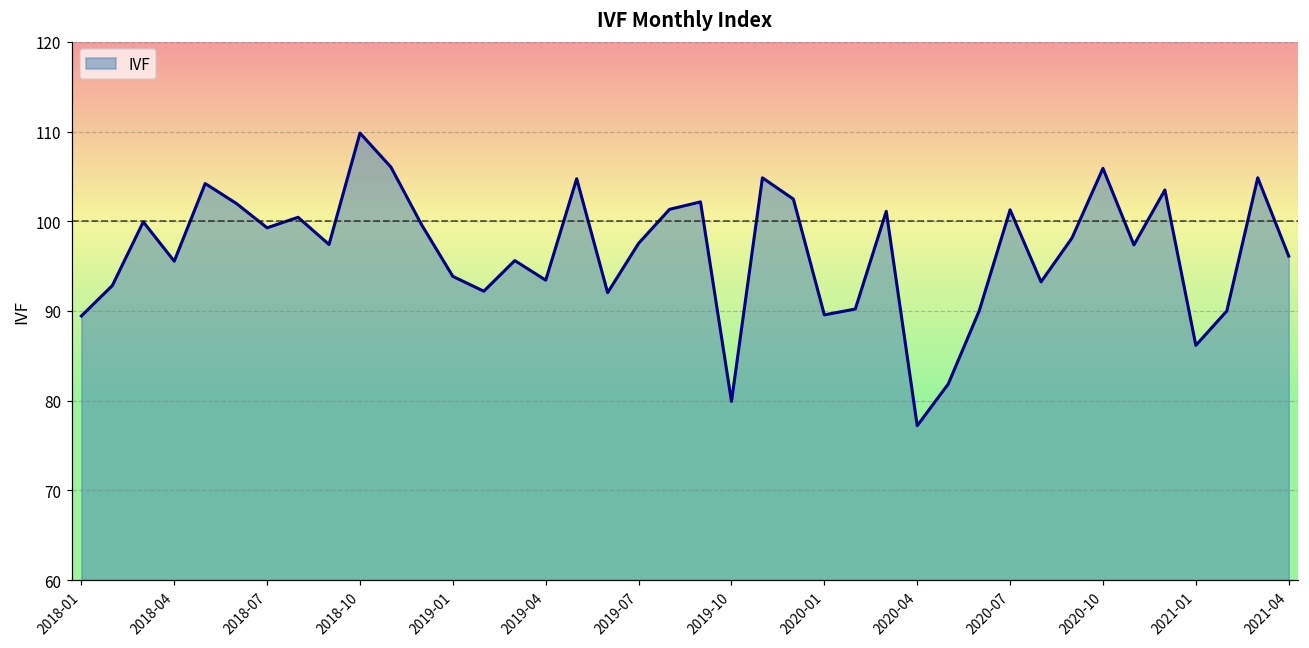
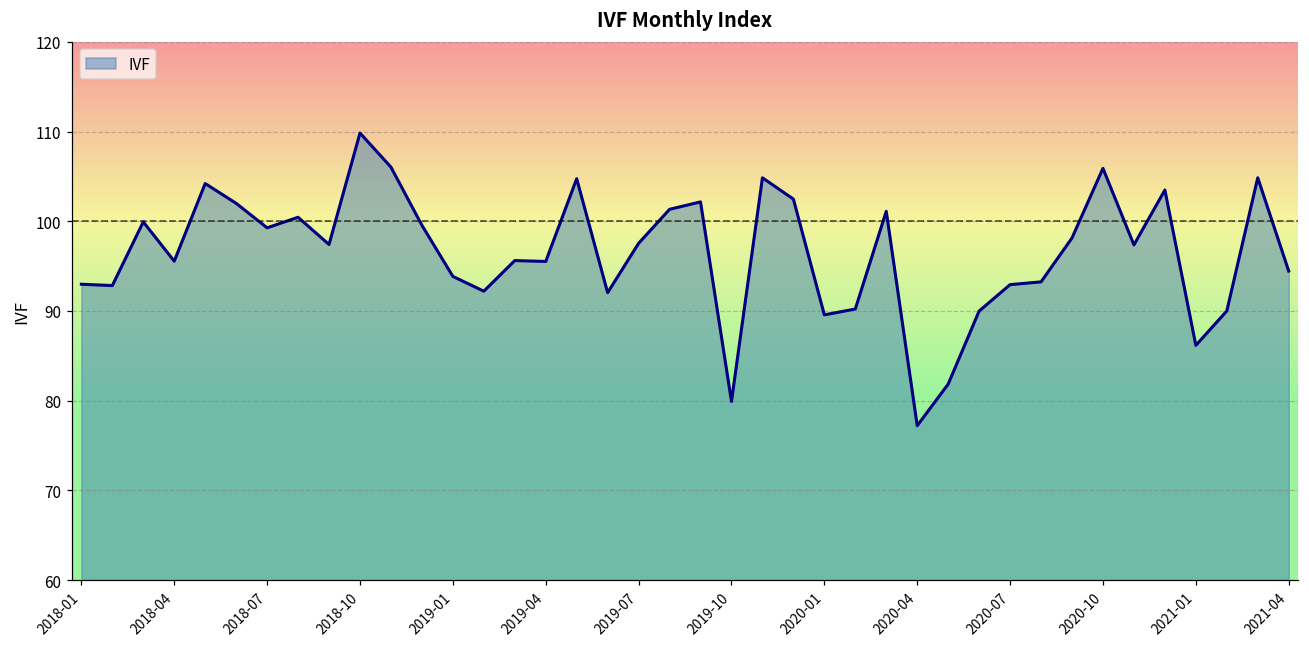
  {
-   "2018-01": 89,
+   "2018-01": 93,
    "2018-04": 96,
    "2018-07": 99,
    "2018-10": 110,
    "2019-01": 94,
-   "2019-04": 93,
+   "2019-04": 96,
    "2019-07": 98,
    "2019-10": 80,
    "2020-01": 90,
    "2020-04": 77,
-   "2020-07": 101,
+   "2020-07": 93,
    "2020-10": 106,
    "2021-01": 86,
-   "2021-04": 96
+   "2021-04": 94
  }
